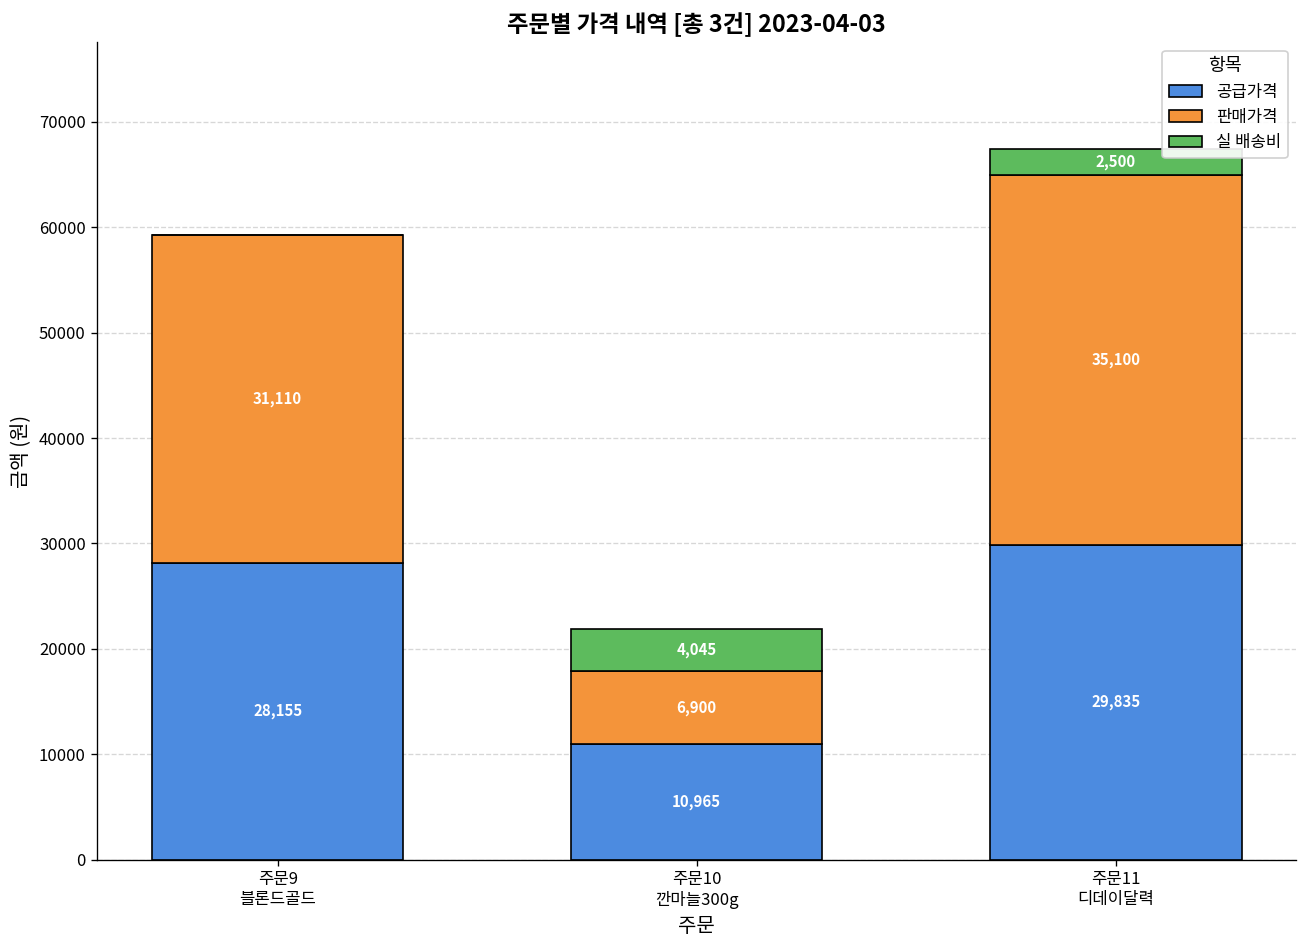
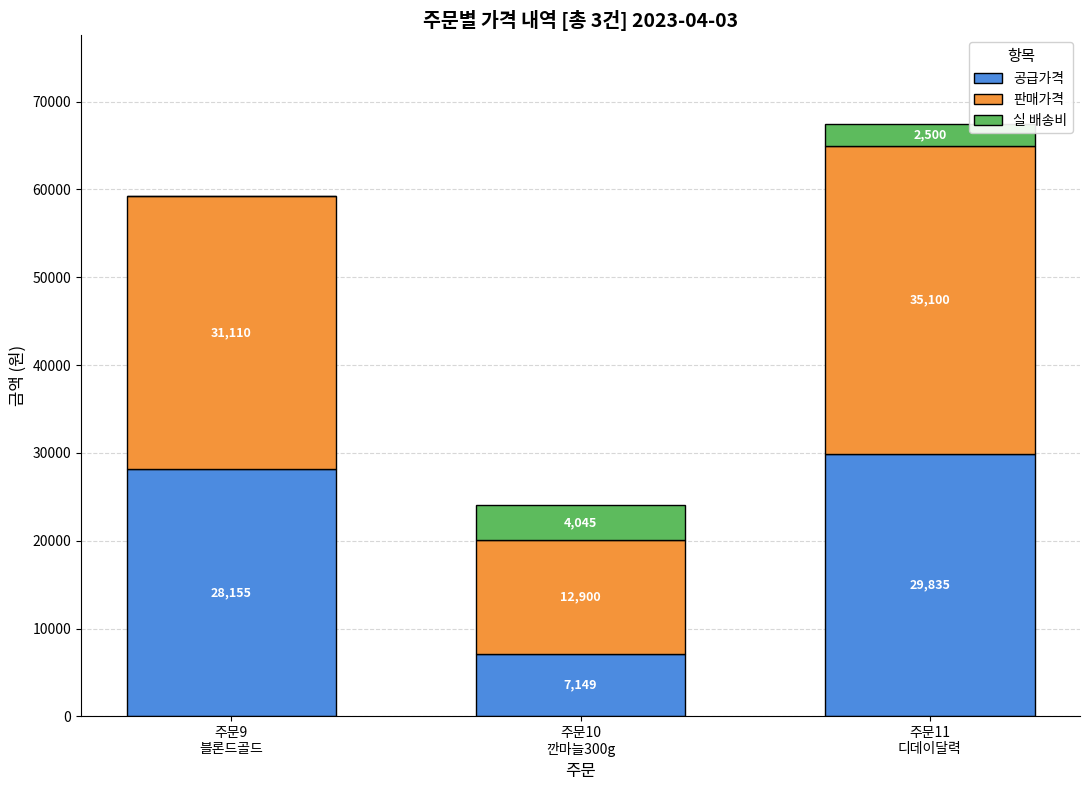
  {
    "공급가격": {
      "주문9 블론드골드": "28,155",
-     "주문10 깐마늘300g": "10,965",
+     "주문10 깐마늘300g": "7,149",
      "주문11 디데이달력": "29,835"
    },
    "판매가격": {
      "주문9 블론드골드": "31,110",
-     "주문10 깐마늘300g": "6,900",
+     "주문10 깐마늘300g": "12,900",
      "주문11 디데이달력": "35,100"
    },
    "실 배송비": {
      "주문10 깐마늘300g": "4,045",
      "주문11 디데이달력": "2,500"
    }
  }
